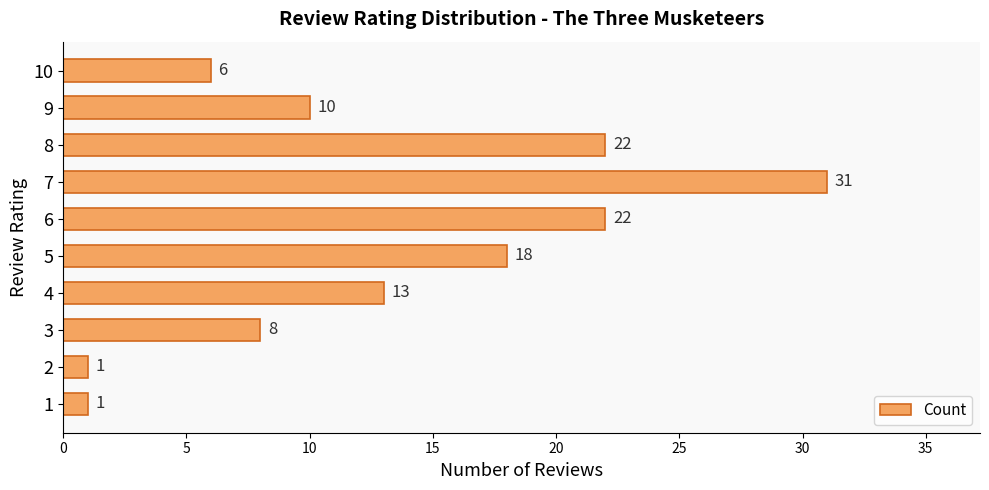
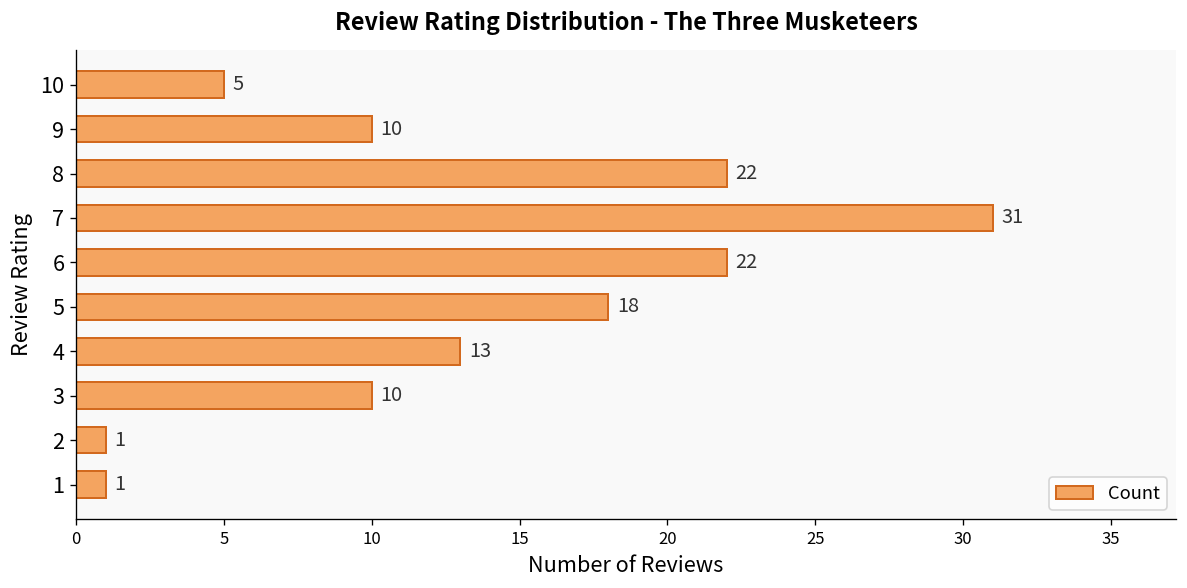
  {
-   "10": 6,
+   "10": 5,
    "9": 10,
    "8": 22,
    "7": 31,
    "6": 22,
    "5": 18,
    "4": 13,
-   "3": 8,
+   "3": 10,
    "2": 1,
    "1": 1
  }
